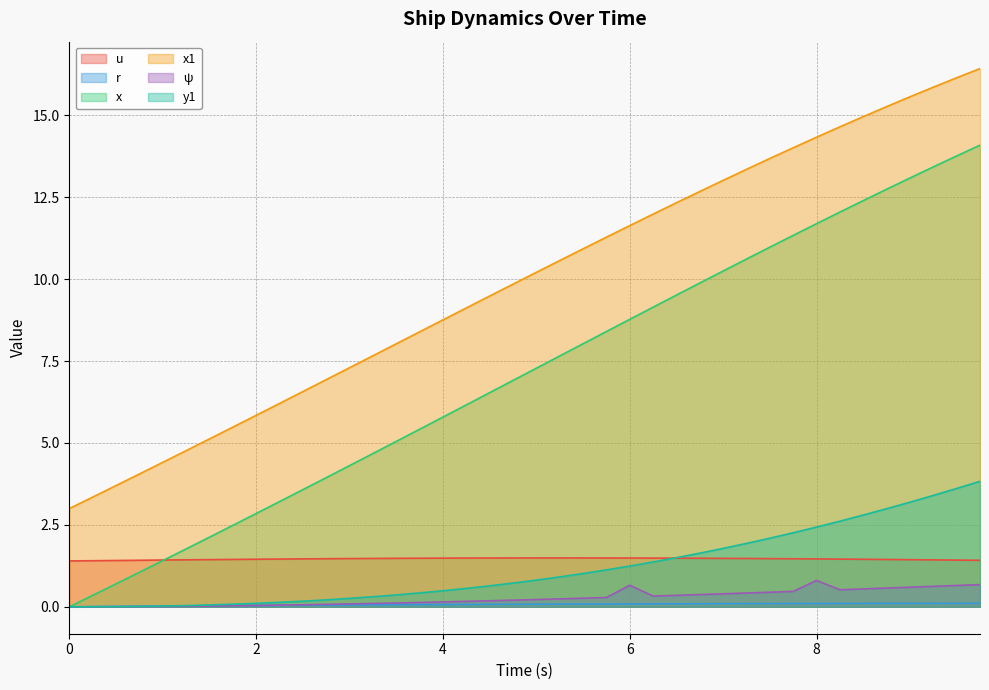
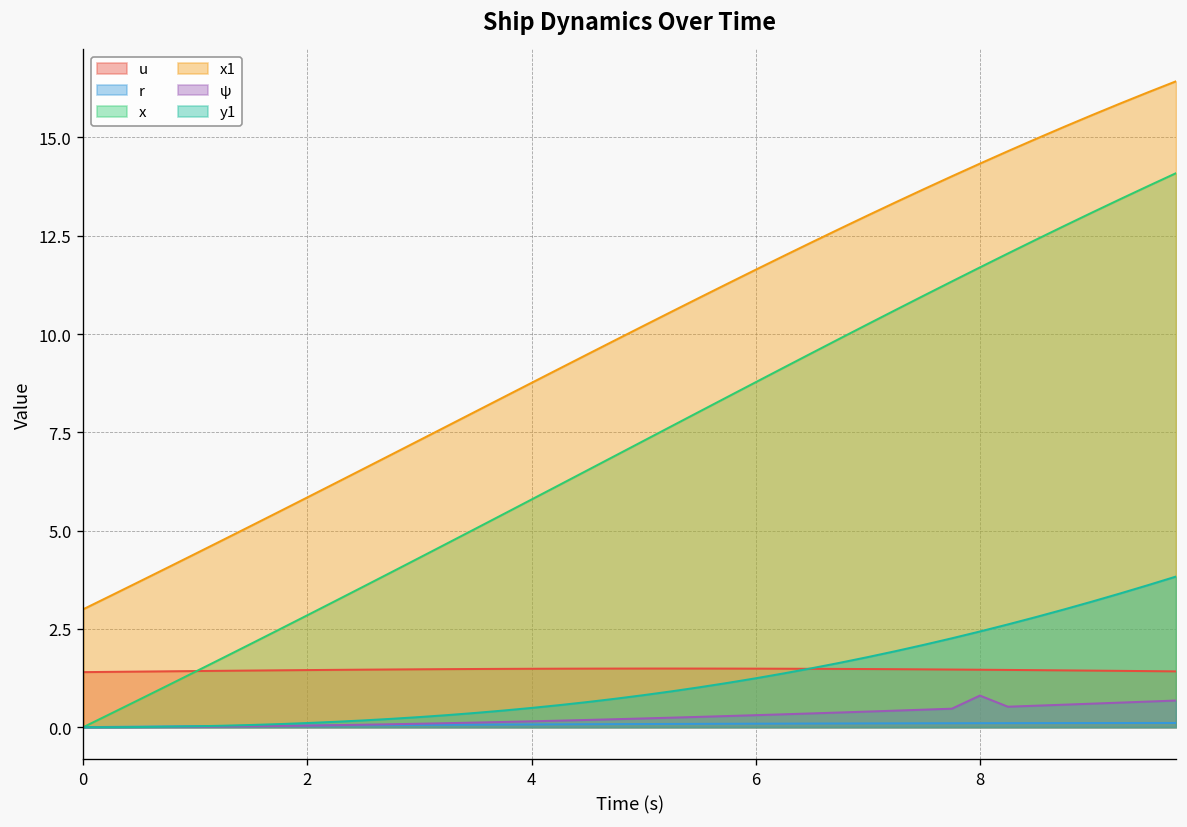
  {
    "ψ": {
      "4": 0.1,
-     "6": 0.7,
+     "6": 0.3,
      "8": 0.8
    }
  }
